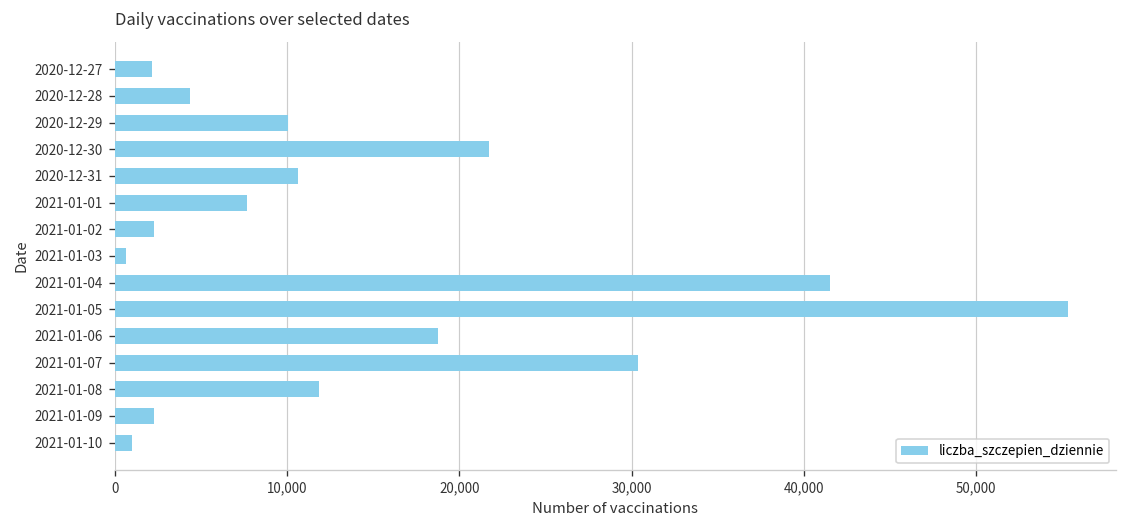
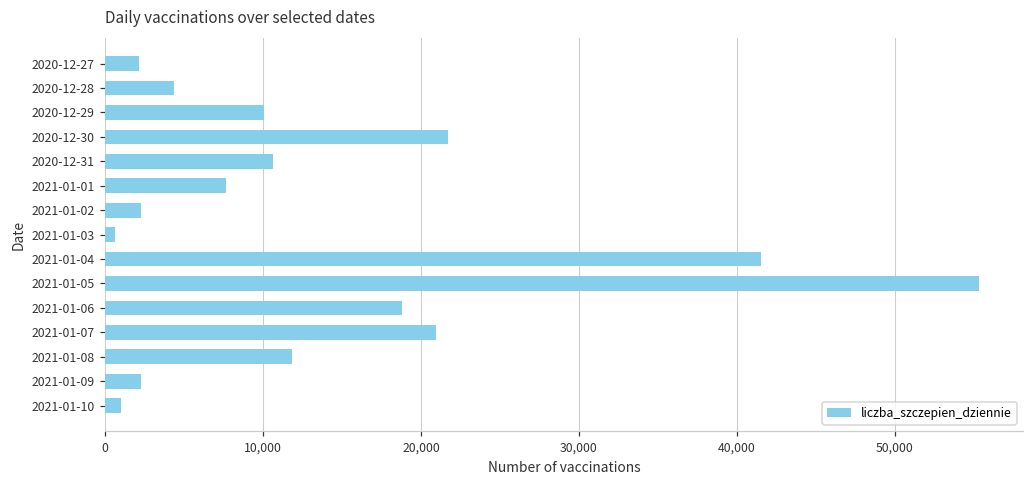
  {
    "2020-12-27": "2,200",
    "2020-12-28": "4,400",
    "2020-12-29": "10,000",
    "2020-12-30": "21,700",
    "2020-12-31": "10,600",
    "2021-01-01": "7,700",
    "2021-01-02": "2,300",
    "2021-01-03": "600",
    "2021-01-04": "41,500",
    "2021-01-05": "55,300",
    "2021-01-06": "18,800",
-   "2021-01-07": "30,400",
+   "2021-01-07": "21,000",
    "2021-01-08": "11,800",
    "2021-01-09": "2,300",
    "2021-01-10": "1,000"
  }
